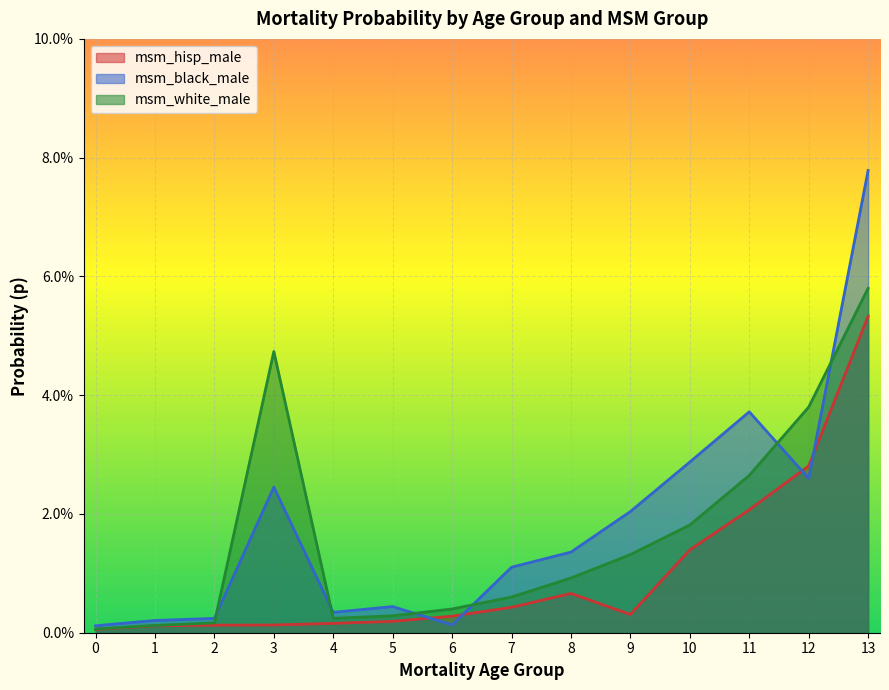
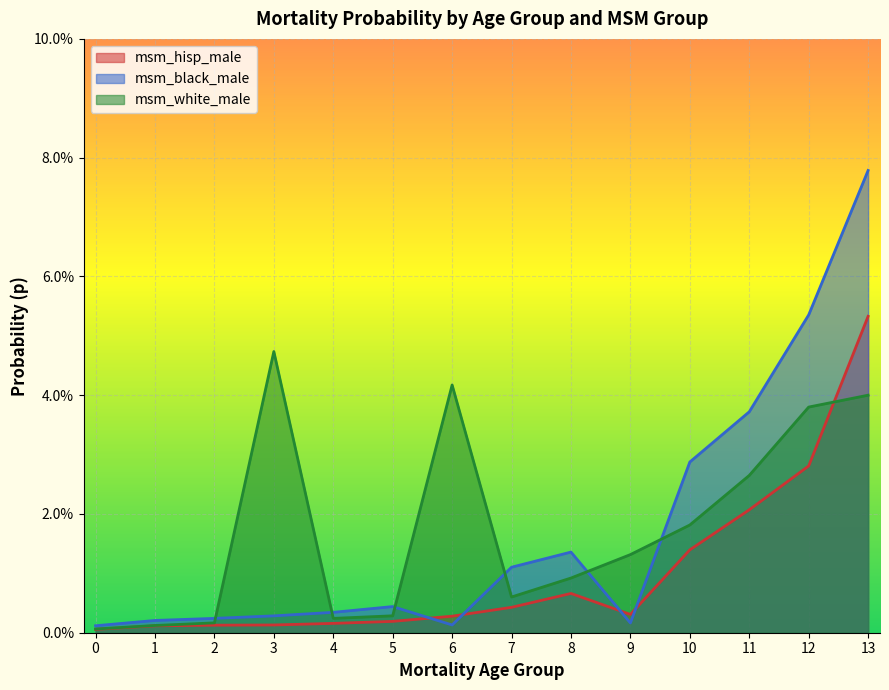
  {
    "msm_hisp_male": {
      "3": "0.1%",
      "4": "0.2%",
      "5": "0.2%",
      "6": "0.3%",
      "7": "0.4%",
      "8": "0.7%",
      "9": "0.3%",
      "10": "1.4%",
      "11": "2.1%",
      "12": "2.8%",
      "13": "5.3%"
    },
    "msm_black_male": {
      "0": "0.1%",
      "1": "0.2%",
      "2": "0.2%",
-     "3": "2.5%",
+     "3": "0.3%",
      "4": "0.3%",
      "5": "0.4%",
      "6": "0.1%",
      "7": "1.1%",
      "8": "1.4%",
-     "9": "2.0%",
+     "9": "0.2%",
      "10": "2.9%",
      "11": "3.7%",
-     "12": "2.6%",
+     "12": "5.4%",
      "13": "7.8%"
    },
    "msm_white_male": {
      "3": "4.7%",
      "4": "0.2%",
      "5": "0.3%",
-     "6": "0.4%",
+     "6": "4.2%",
      "7": "0.6%",
      "8": "0.9%",
      "9": "1.3%",
      "10": "1.8%",
      "11": "2.6%",
      "12": "3.8%",
-     "13": "5.8%"
+     "13": "4.0%"
    }
  }
